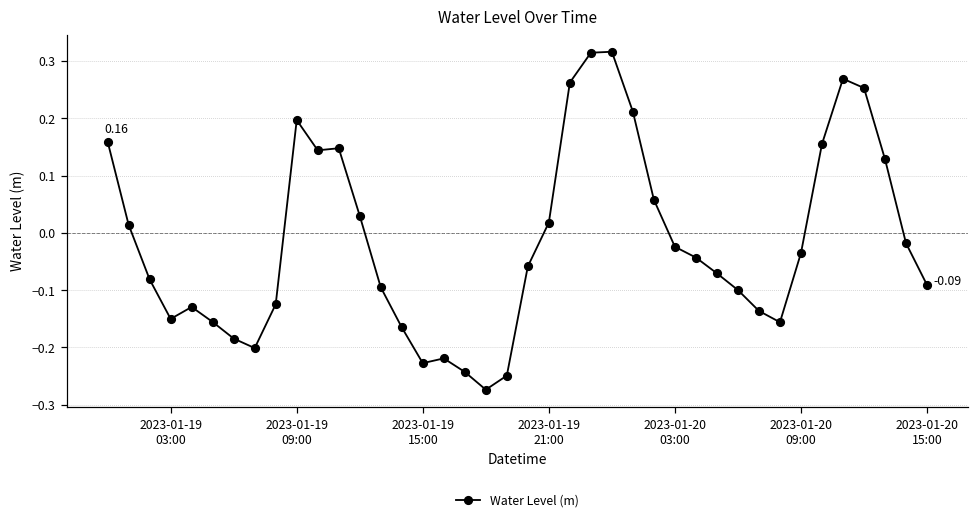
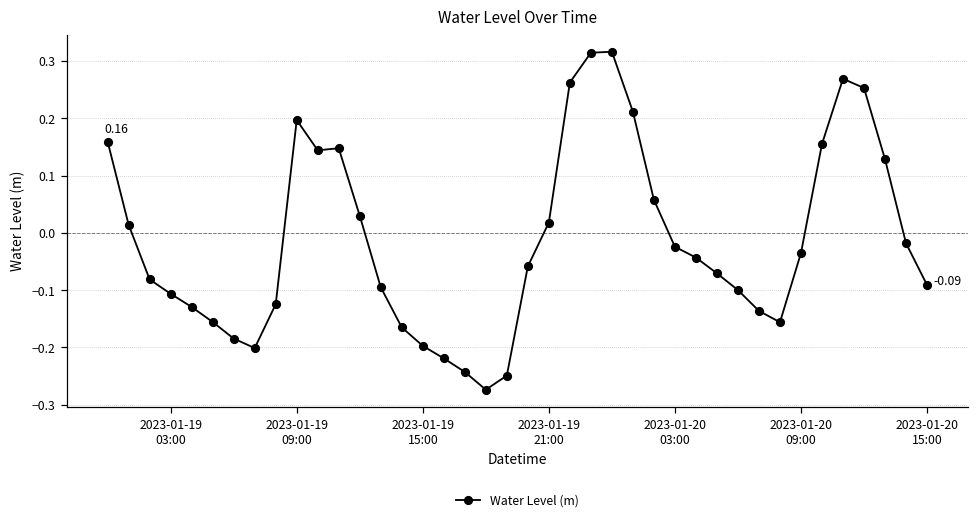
  {
-   "2023-01-19 03:00": -0.15,
+   "2023-01-19 03:00": -0.11,
    "2023-01-19 09:00": 0.20,
-   "2023-01-19 15:00": -0.23,
+   "2023-01-19 15:00": -0.20,
    "2023-01-19 21:00": 0.02,
    "2023-01-20 03:00": -0.02,
    "2023-01-20 09:00": -0.04
  }
